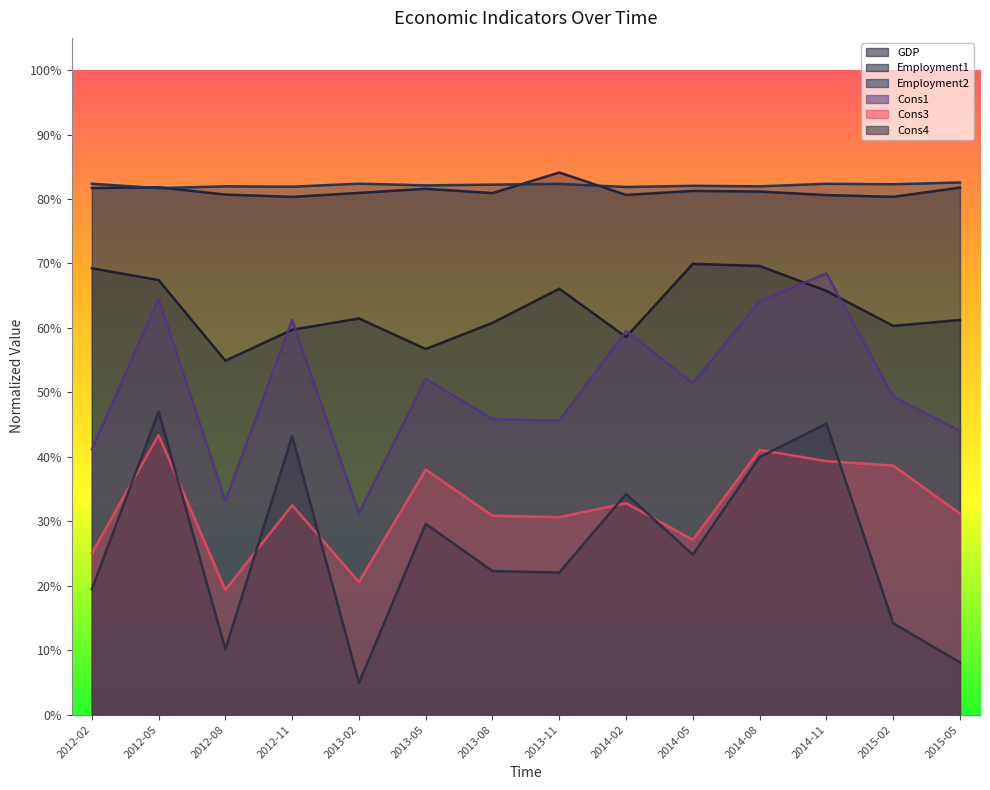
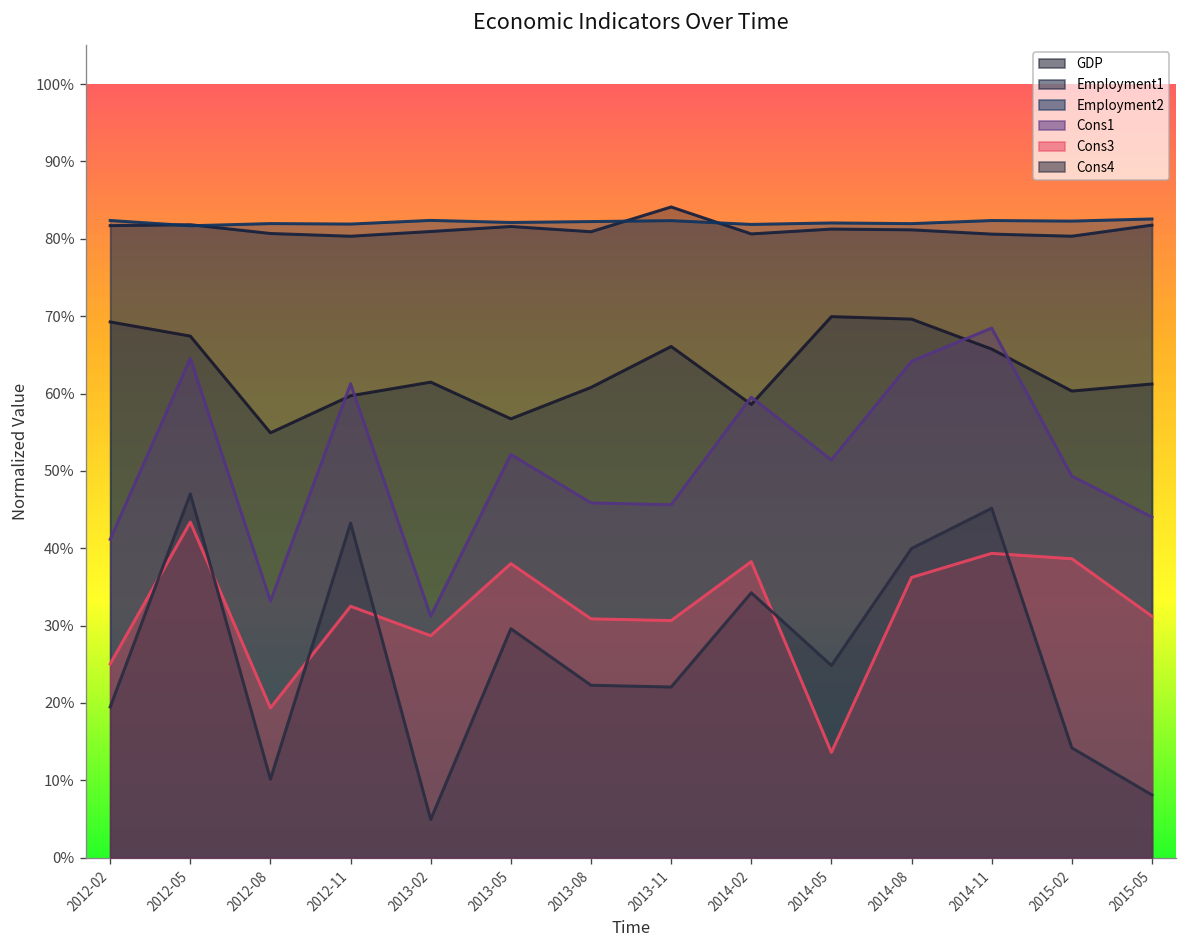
  {
    "Cons3": {
      "2012-02": "25%",
      "2012-05": "43%",
      "2012-08": "19%",
      "2012-11": "32%",
-     "2013-02": "21%",
+     "2013-02": "29%",
      "2013-05": "38%",
      "2013-08": "31%",
      "2013-11": "31%",
-     "2014-02": "33%",
-     "2014-05": "27%",
-     "2014-08": "41%",
+     "2014-02": "38%",
+     "2014-05": "14%",
+     "2014-08": "36%",
      "2014-11": "39%",
      "2015-02": "39%",
      "2015-05": "31%"
    }
  }
